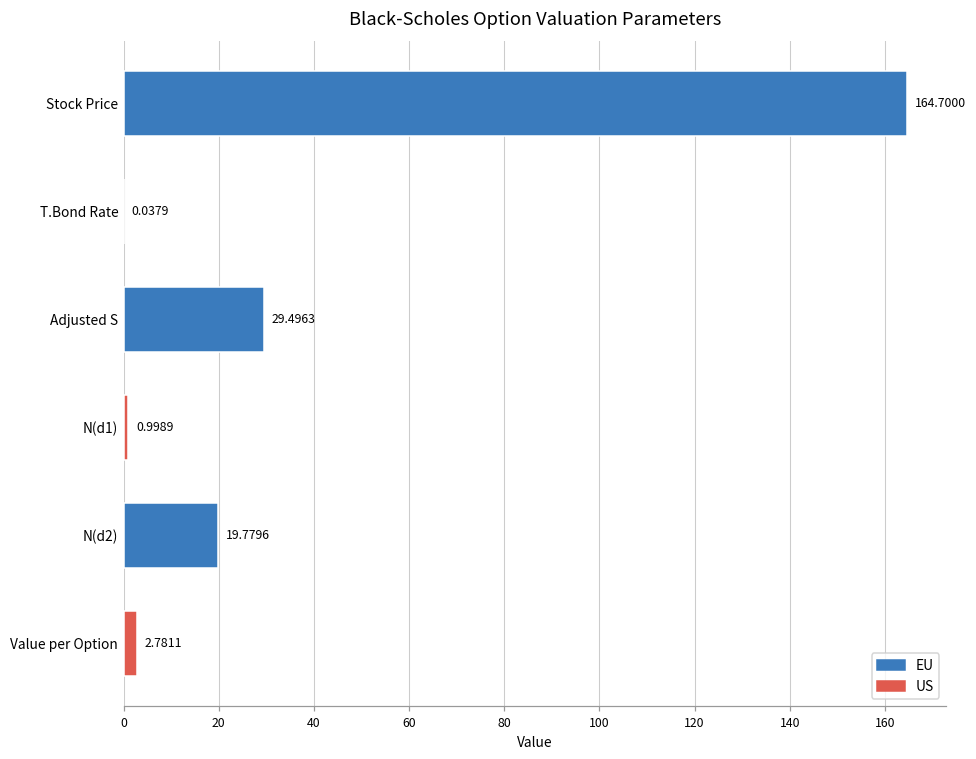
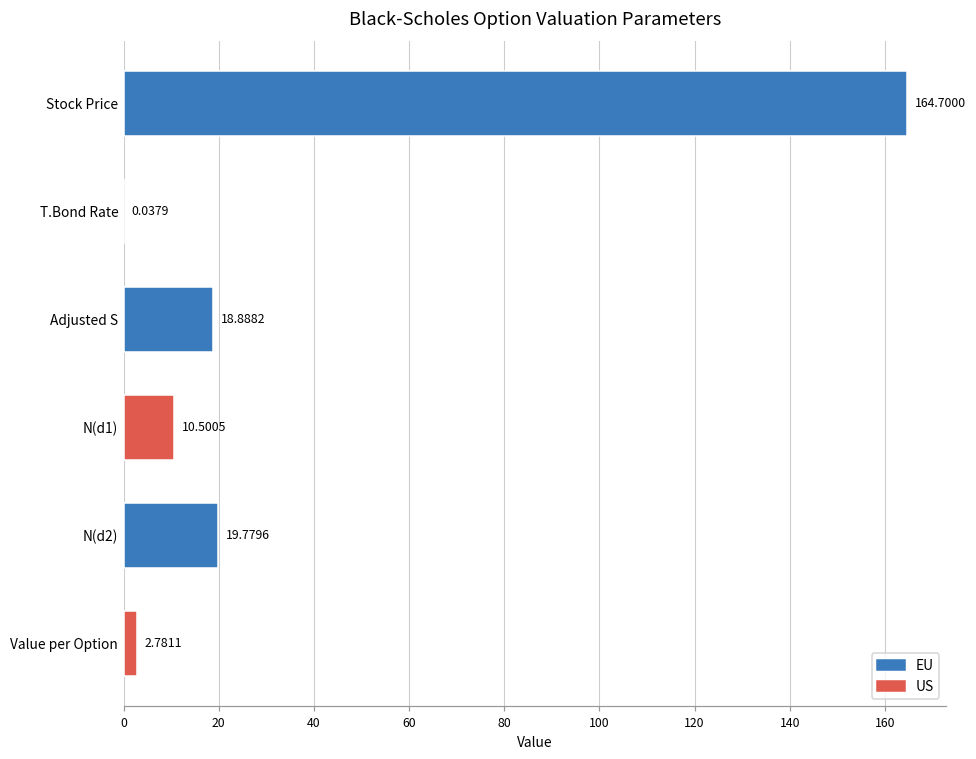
  {
    "Stock Price": 164.7000,
    "T.Bond Rate": 0.0379,
-   "Adjusted S": 29.4963,
-   "N(d1)": 0.9989,
+   "Adjusted S": 18.8882,
+   "N(d1)": 10.5005,
    "N(d2)": 19.7796,
    "Value per Option": 2.7811
  }
